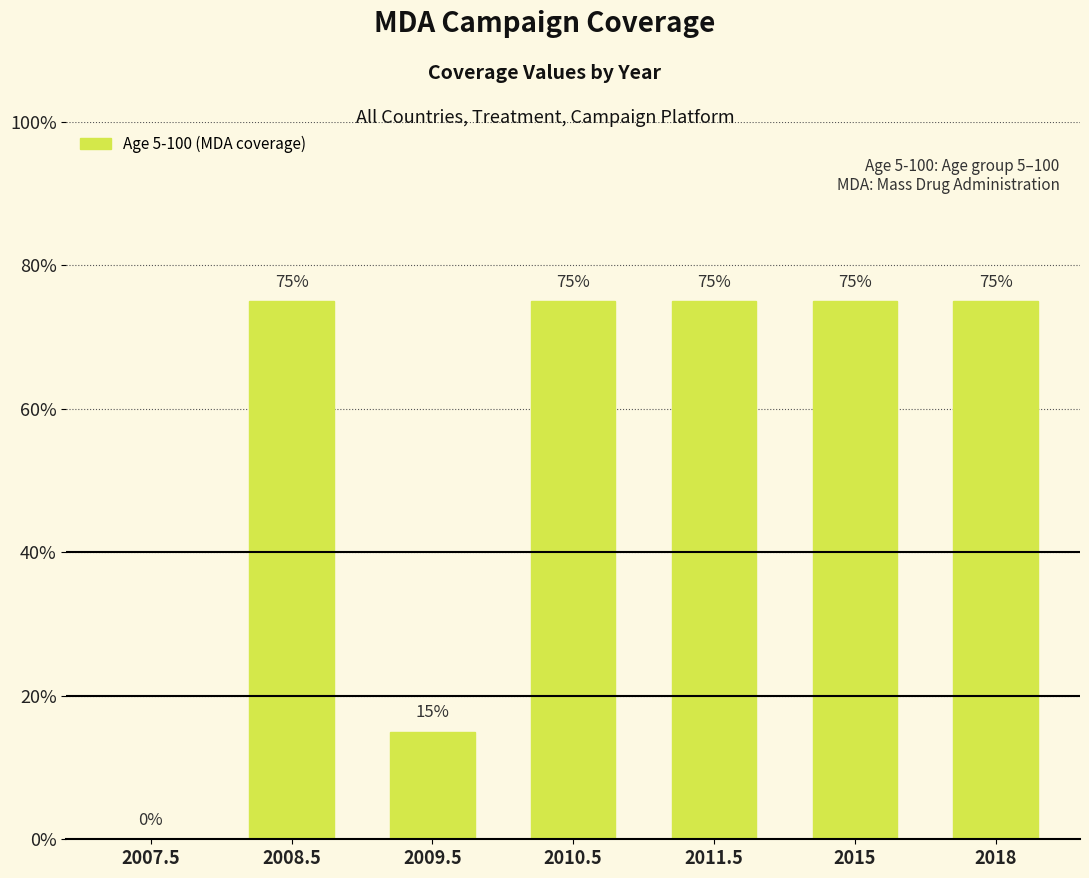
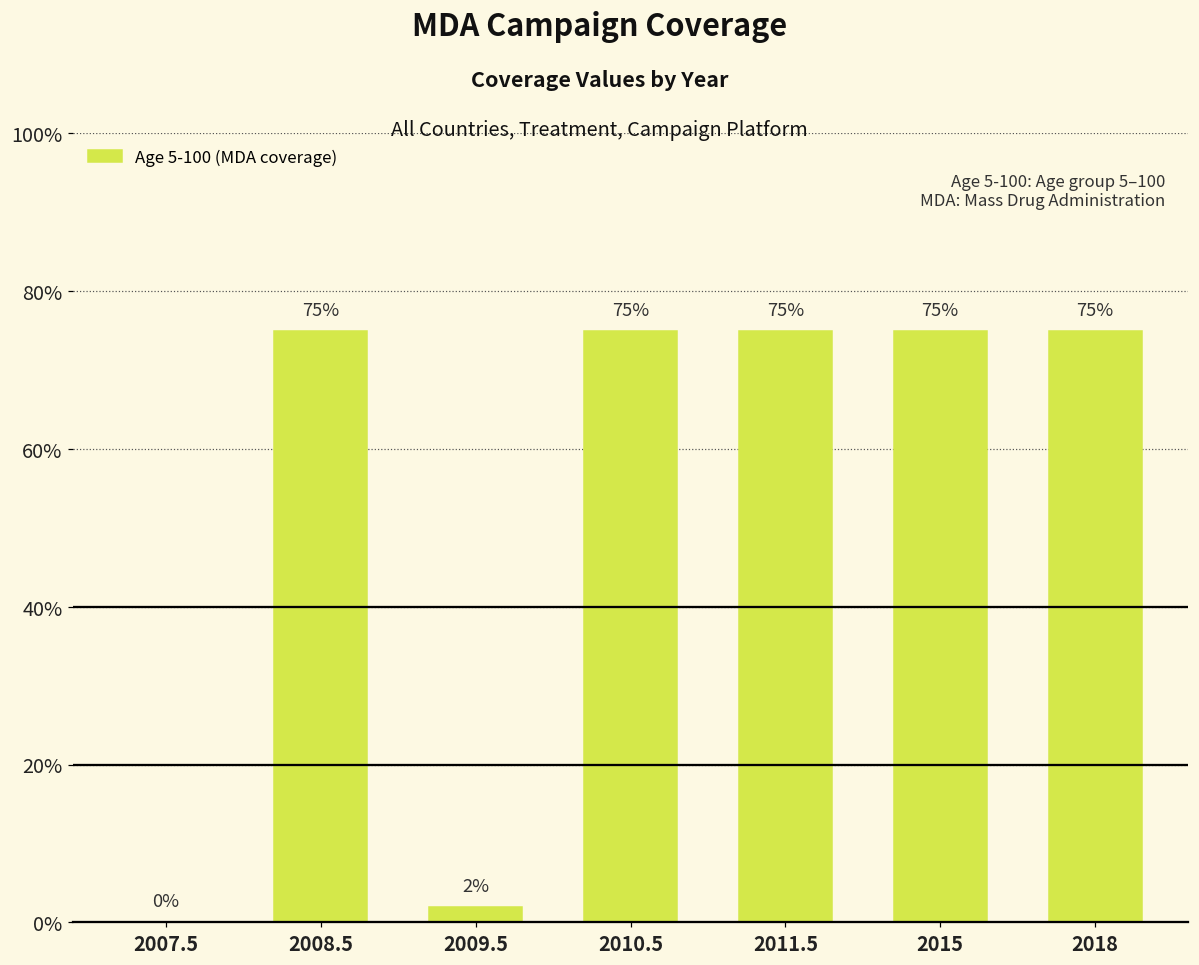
  {
    "2007.5": "0%",
    "2008.5": "75%",
-   "2009.5": "15%",
+   "2009.5": "2%",
    "2010.5": "75%",
    "2011.5": "75%",
    "2015": "75%",
    "2018": "75%"
  }
